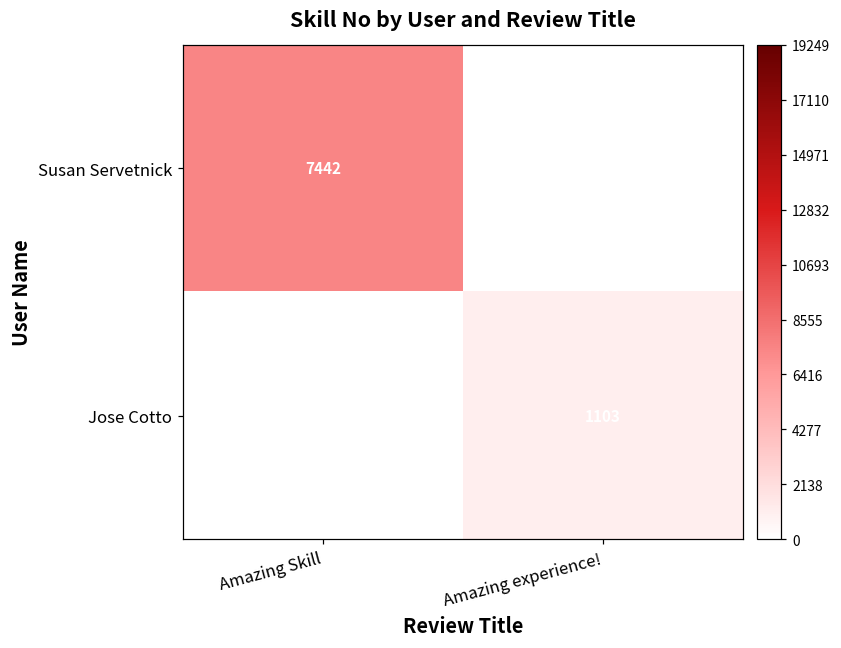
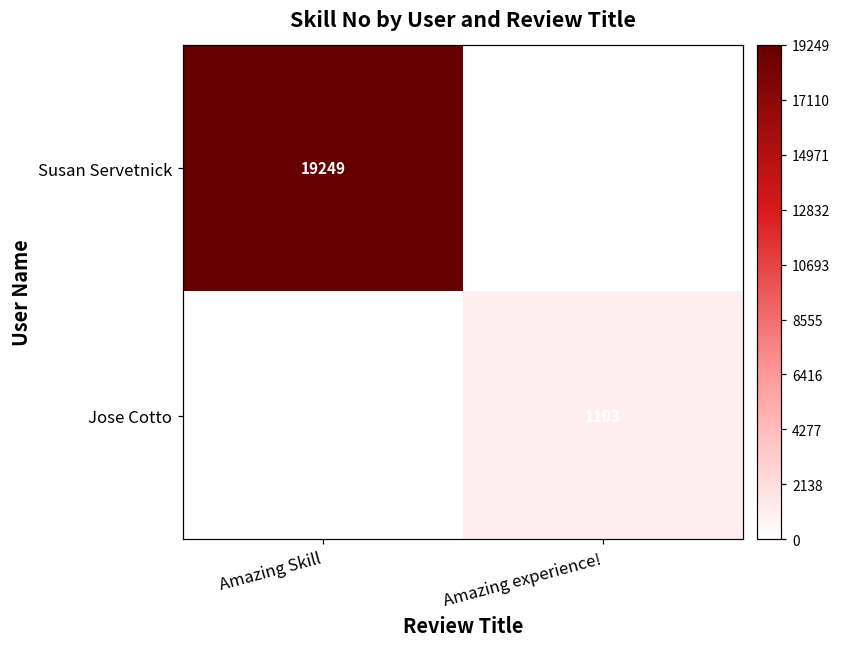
  {
    "Susan Servetnick": {
-     "Amazing Skill": 7442
+     "Amazing Skill": 19249
    }
  }
